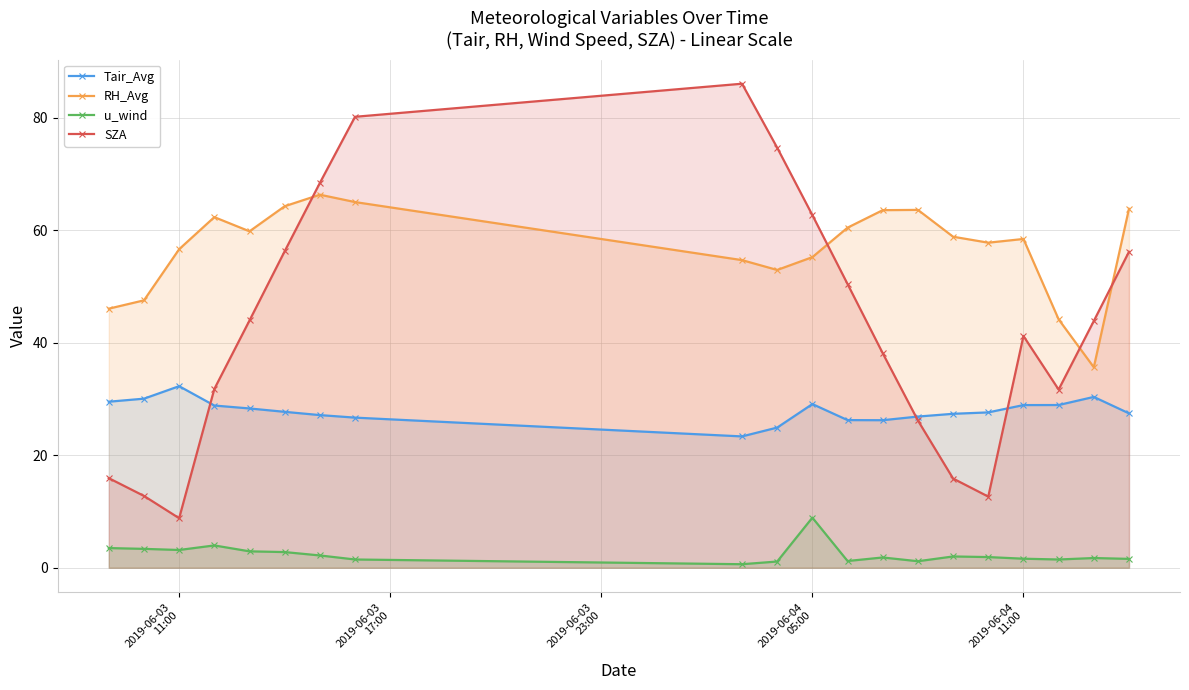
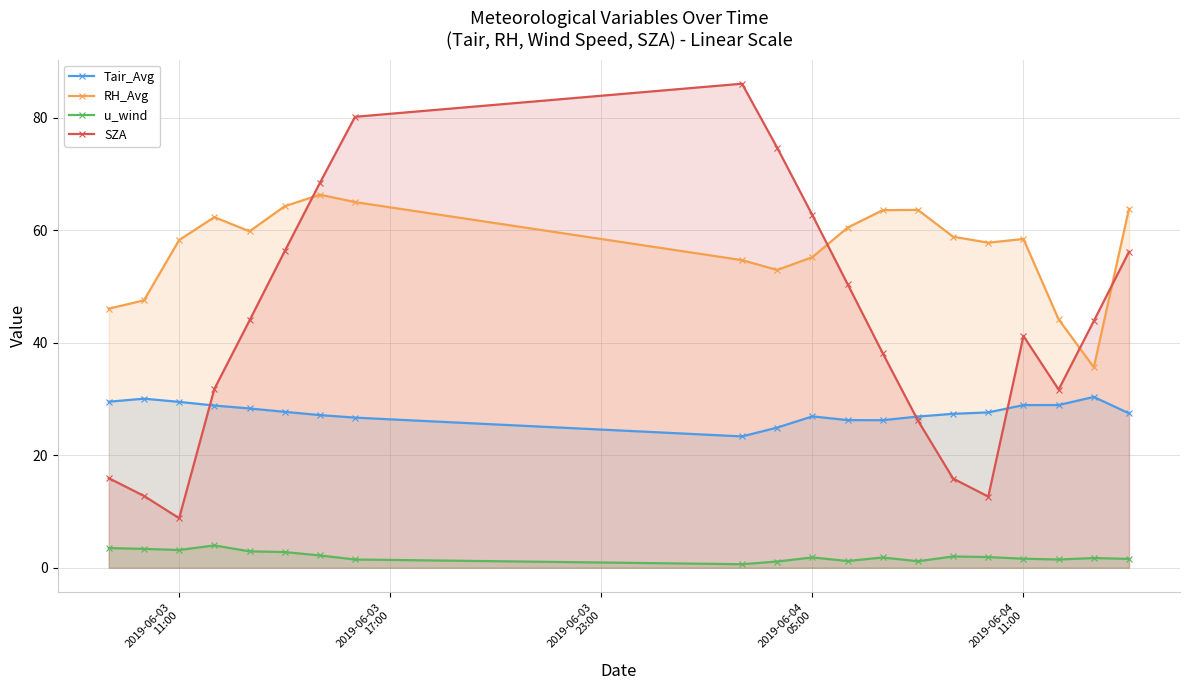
  {
    "Tair_Avg": {
-     "2019-06-03 11:00": 32,
-     "2019-06-04 05:00": 29,
+     "2019-06-03 11:00": 29,
+     "2019-06-04 05:00": 27,
      "2019-06-04 11:00": 29
    },
    "RH_Avg": {
-     "2019-06-03 11:00": 57,
+     "2019-06-03 11:00": 58,
      "2019-06-04 05:00": 55,
      "2019-06-04 11:00": 58
    },
    "u_wind": {
      "2019-06-03 11:00": 3,
-     "2019-06-04 05:00": 9,
+     "2019-06-04 05:00": 2,
      "2019-06-04 11:00": 2
    },
    "SZA": {
      "2019-06-03 11:00": 9,
      "2019-06-04 05:00": 63,
      "2019-06-04 11:00": 41
    }
  }
